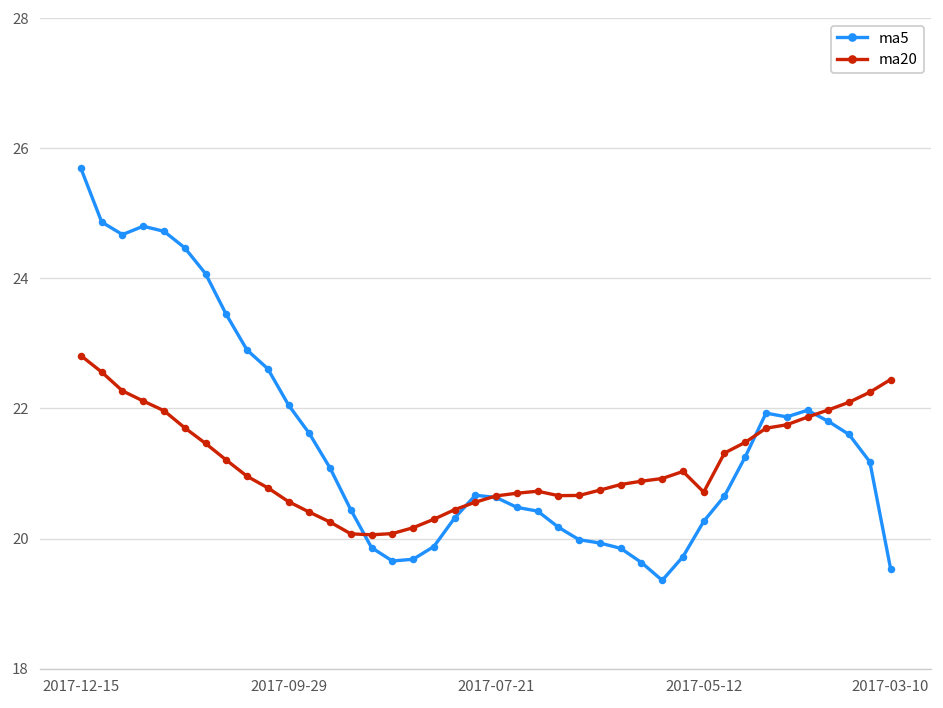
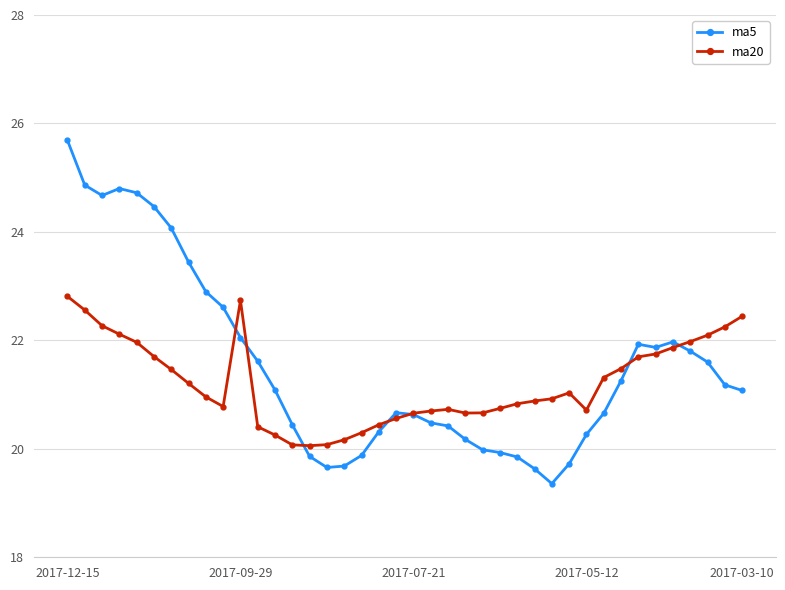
  {
    "ma5": {
      "2017-12-15": 25.7,
      "2017-09-29": 22.1,
      "2017-05-12": 20.3,
-     "2017-03-10": 19.5
+     "2017-03-10": 21.1
    },
    "ma20": {
      "2017-12-15": 22.8,
-     "2017-09-29": 20.6,
+     "2017-09-29": 22.7,
      "2017-05-12": 20.7,
      "2017-03-10": 22.4
    }
  }
